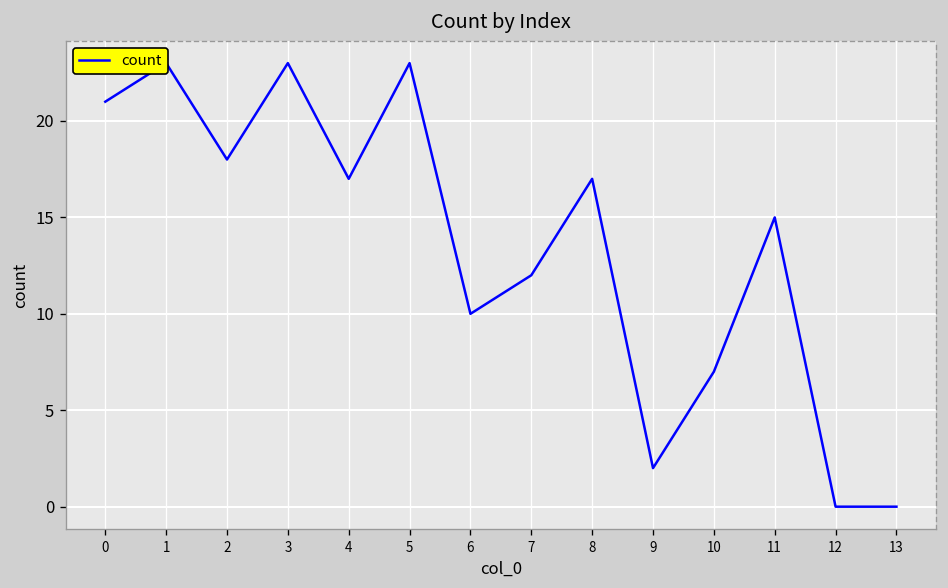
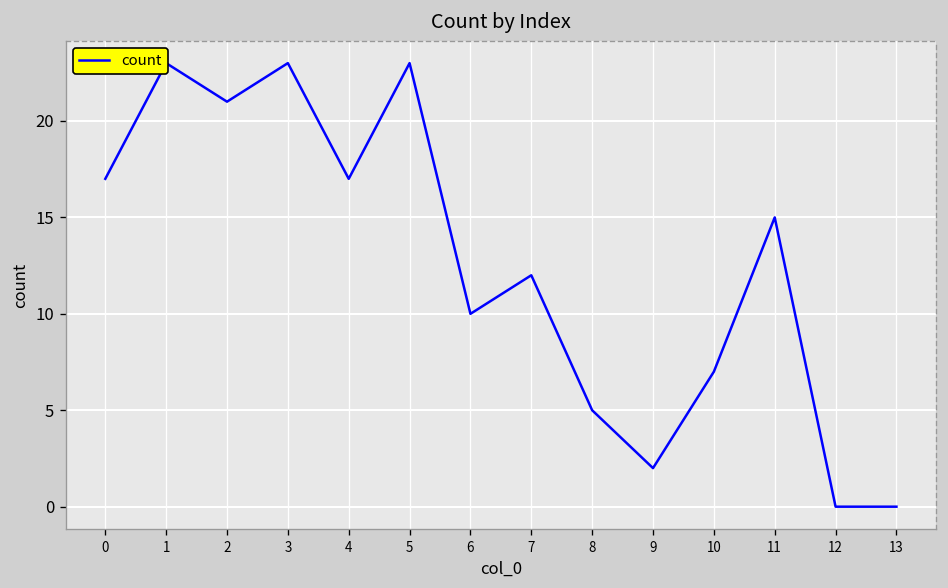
  {
-   "0": 21,
-   "2": 18,
+   "0": 17,
+   "2": 21,
    "3": 23,
    "4": 17,
    "5": 23,
    "6": 10,
    "7": 12,
-   "8": 17,
+   "8": 5,
    "9": 2,
    "10": 7,
    "11": 15,
    "12": 0,
    "13": 0
  }
